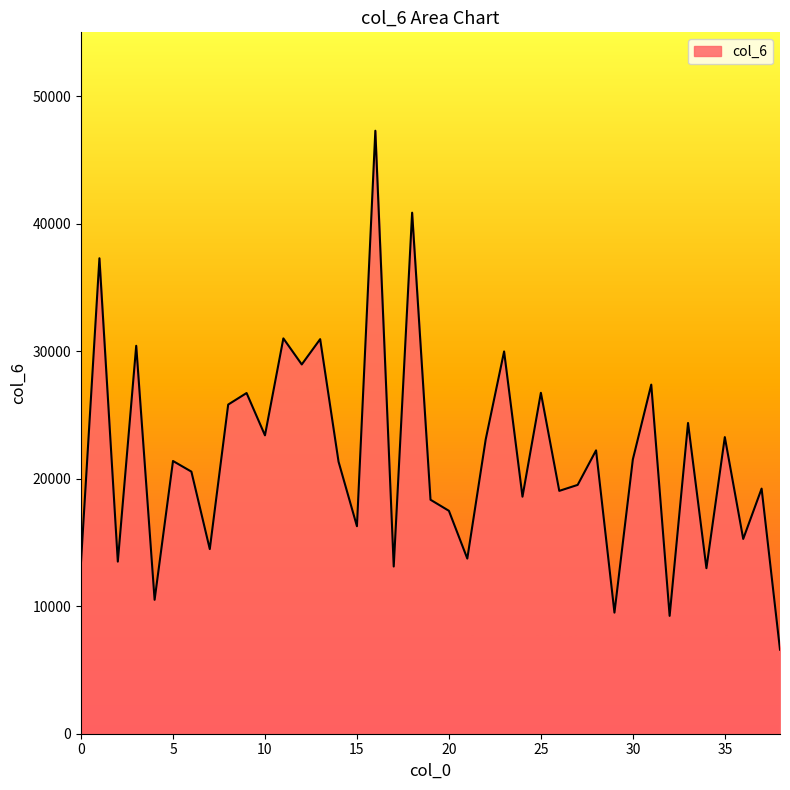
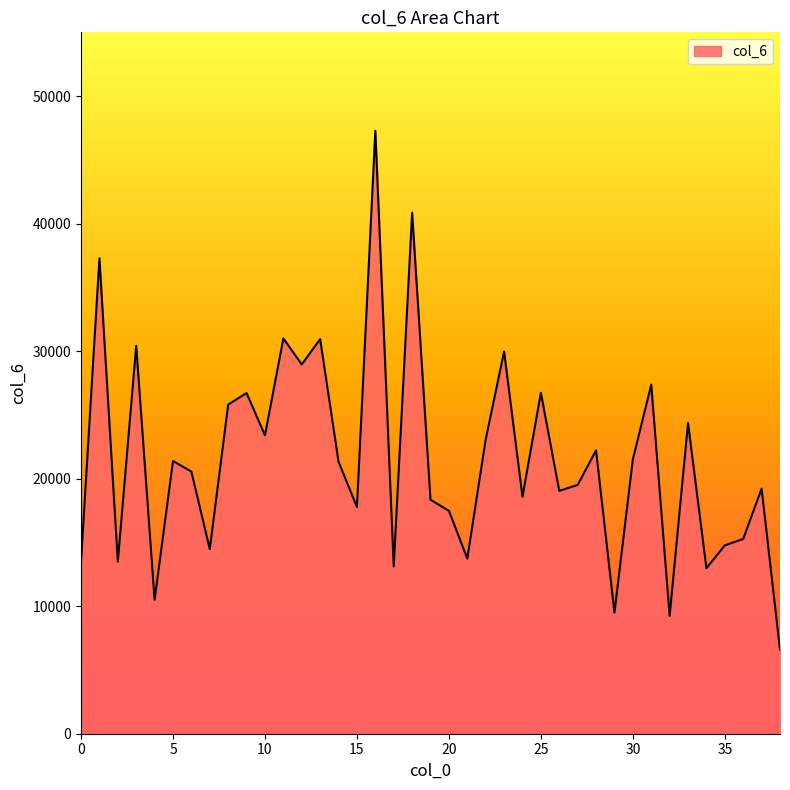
  {
    "0": 13500,
    "5": 21400,
    "10": 23400,
-   "15": 16300,
+   "15": 17800,
    "20": 17500,
    "25": 26700,
    "30": 21500,
-   "35": 23300
+   "35": 14800
  }
